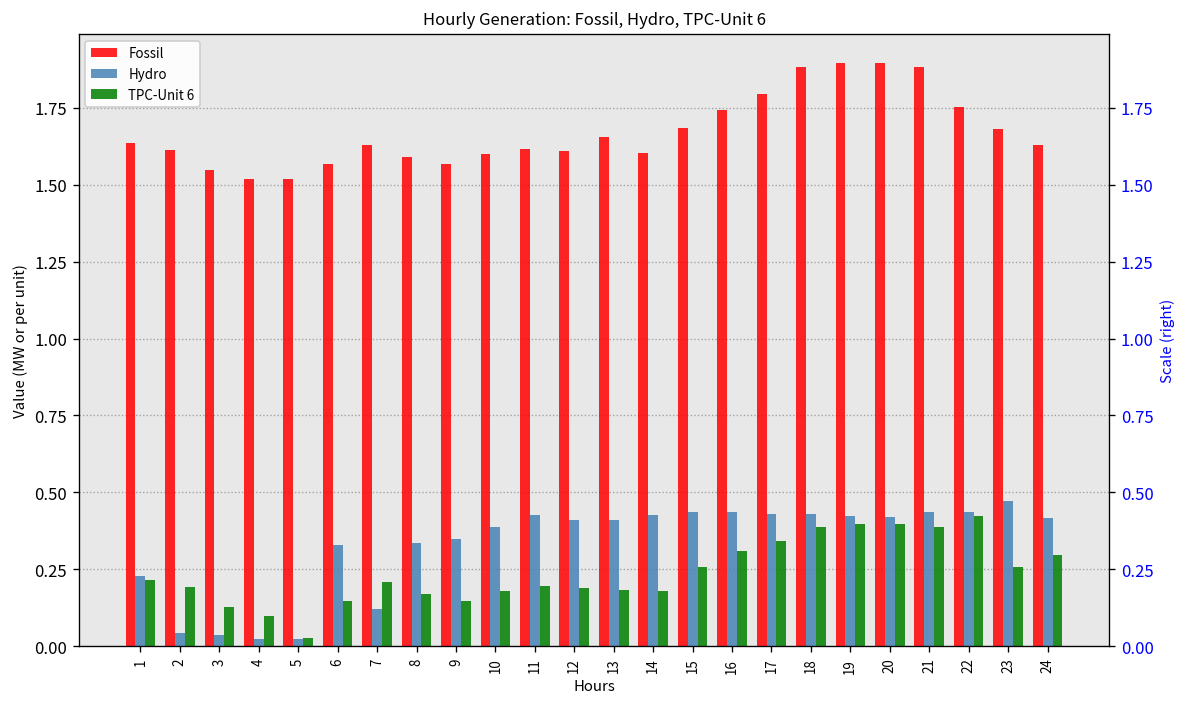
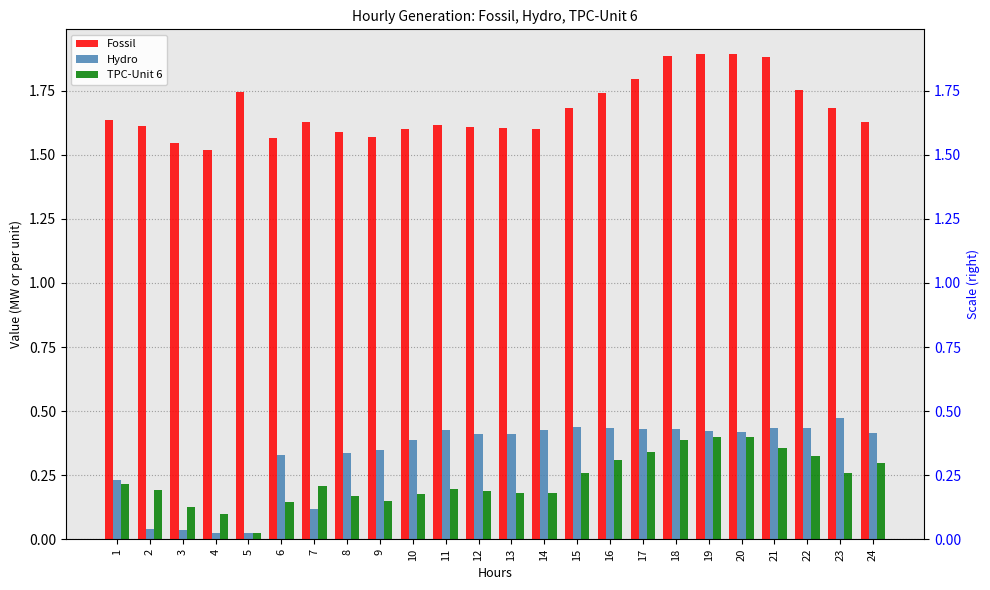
  {
    "Fossil": {
      "1": 1.64,
      "2": 1.61,
      "3": 1.55,
      "4": 1.52,
-     "5": 1.52,
+     "5": 1.74,
      "6": 1.57,
      "7": 1.63,
      "8": 1.59,
      "9": 1.57,
      "10": 1.60,
      "11": 1.62,
      "12": 1.61,
-     "13": 1.66,
+     "13": 1.60,
      "14": 1.60,
      "15": 1.68,
      "16": 1.74,
      "17": 1.80,
      "18": 1.88,
      "19": 1.90,
      "20": 1.90,
      "21": 1.88,
      "22": 1.75,
      "23": 1.68,
      "24": 1.63
    },
    "Hydro": {
      "1": 0.23,
      "2": 0.04,
      "3": 0.04,
      "4": 0.02,
      "5": 0.02,
      "6": 0.33,
      "7": 0.12,
      "8": 0.34,
      "9": 0.35,
      "10": 0.39,
      "11": 0.43,
      "12": 0.41,
      "13": 0.41,
      "14": 0.42,
      "15": 0.44,
      "16": 0.44,
      "17": 0.43,
      "18": 0.43,
      "19": 0.42,
      "20": 0.42,
      "21": 0.44,
      "22": 0.43,
      "23": 0.47,
      "24": 0.42
    },
    "TPC-Unit 6": {
      "1": 0.21,
      "2": 0.19,
      "3": 0.13,
      "4": 0.10,
      "5": 0.03,
      "6": 0.15,
      "7": 0.21,
      "8": 0.17,
      "9": 0.15,
      "10": 0.18,
      "11": 0.20,
      "12": 0.19,
      "13": 0.18,
      "14": 0.18,
      "15": 0.26,
      "16": 0.31,
      "17": 0.34,
      "18": 0.39,
      "19": 0.40,
      "20": 0.40,
-     "21": 0.39,
-     "22": 0.42,
+     "21": 0.36,
+     "22": 0.32,
      "23": 0.26,
      "24": 0.30
    }
  }
